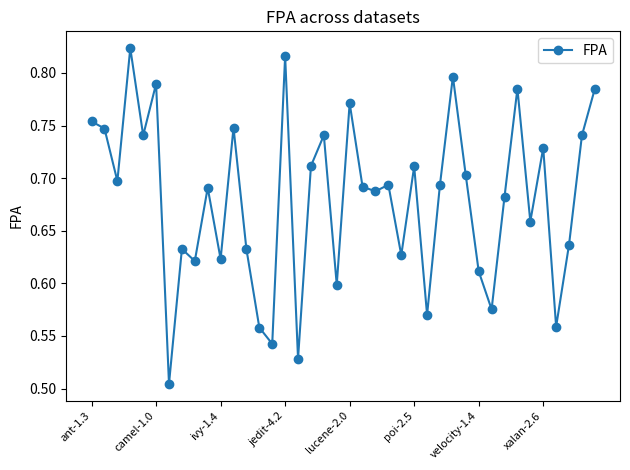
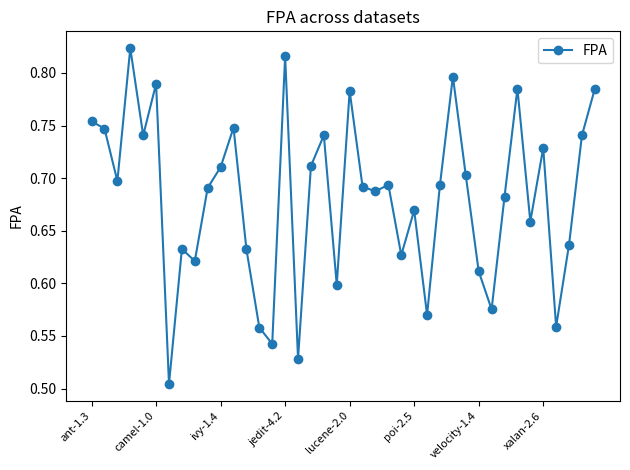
  {
    "ant-1.3": 0.754,
    "camel-1.0": 0.790,
-   "ivy-1.4": 0.623,
+   "ivy-1.4": 0.710,
    "jedit-4.2": 0.816,
-   "lucene-2.0": 0.771,
-   "poi-2.5": 0.711,
+   "lucene-2.0": 0.783,
+   "poi-2.5": 0.669,
    "velocity-1.4": 0.611,
    "xalan-2.6": 0.729
  }
